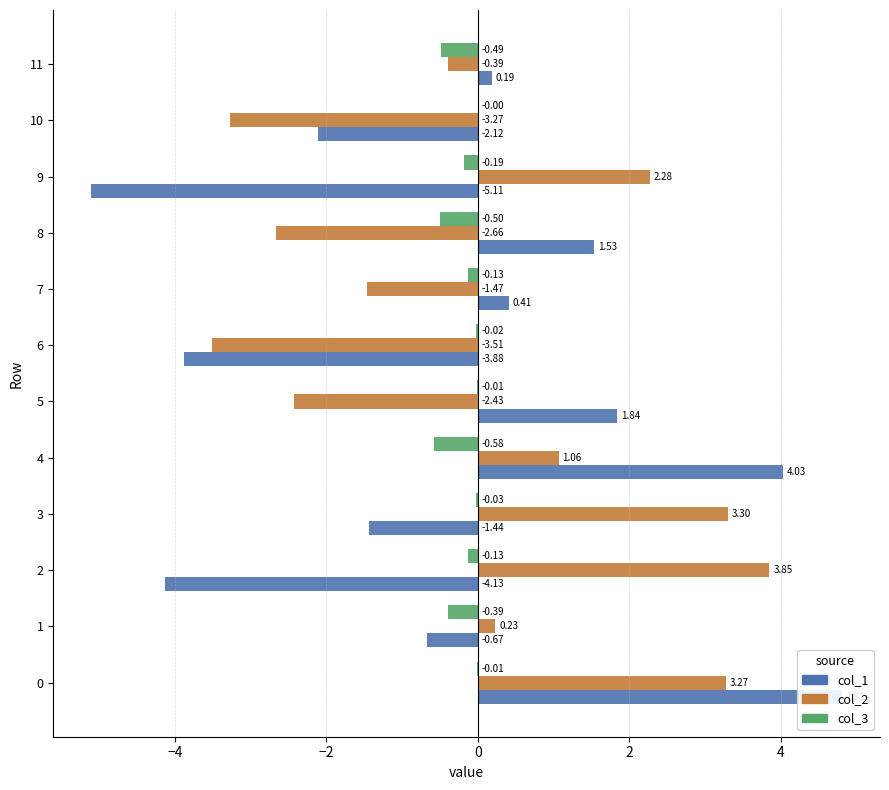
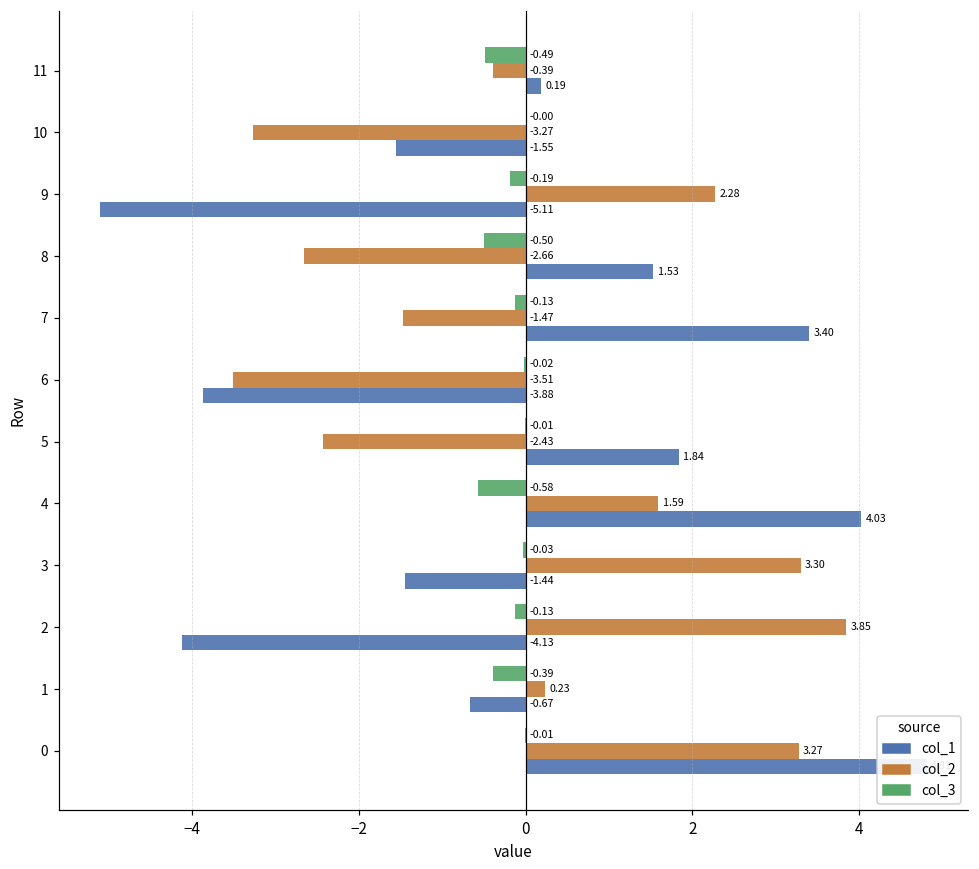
  {
    "col_1": {
      "11": 0.19,
-     "10": -2.12,
+     "10": -1.55,
      "8": 1.53,
-     "7": 0.41,
+     "7": 3.40,
      "5": 1.84,
      "4": 4.03
    },
    "col_2": {
      "9": 2.28,
-     "4": 1.06,
+     "4": 1.59,
      "3": 3.30,
      "2": 3.85,
      "1": 0.23,
      "0": 3.27
    },
    "col_3": {
      "10": -0.00,
      "9": -0.19,
      "7": -0.13,
      "6": -0.02,
      "5": -0.01,
      "3": -0.03,
      "2": -0.13,
      "0": -0.01
    }
  }
